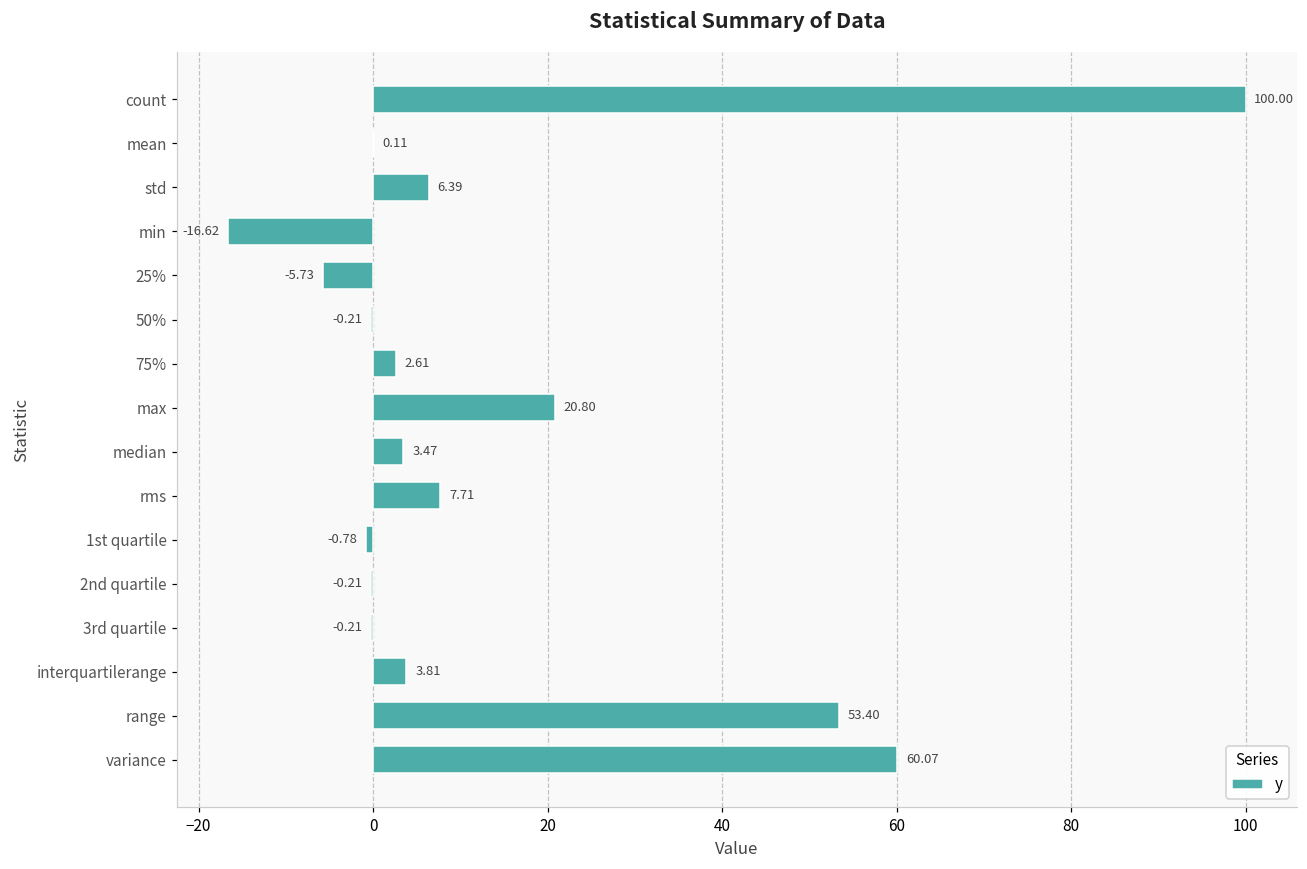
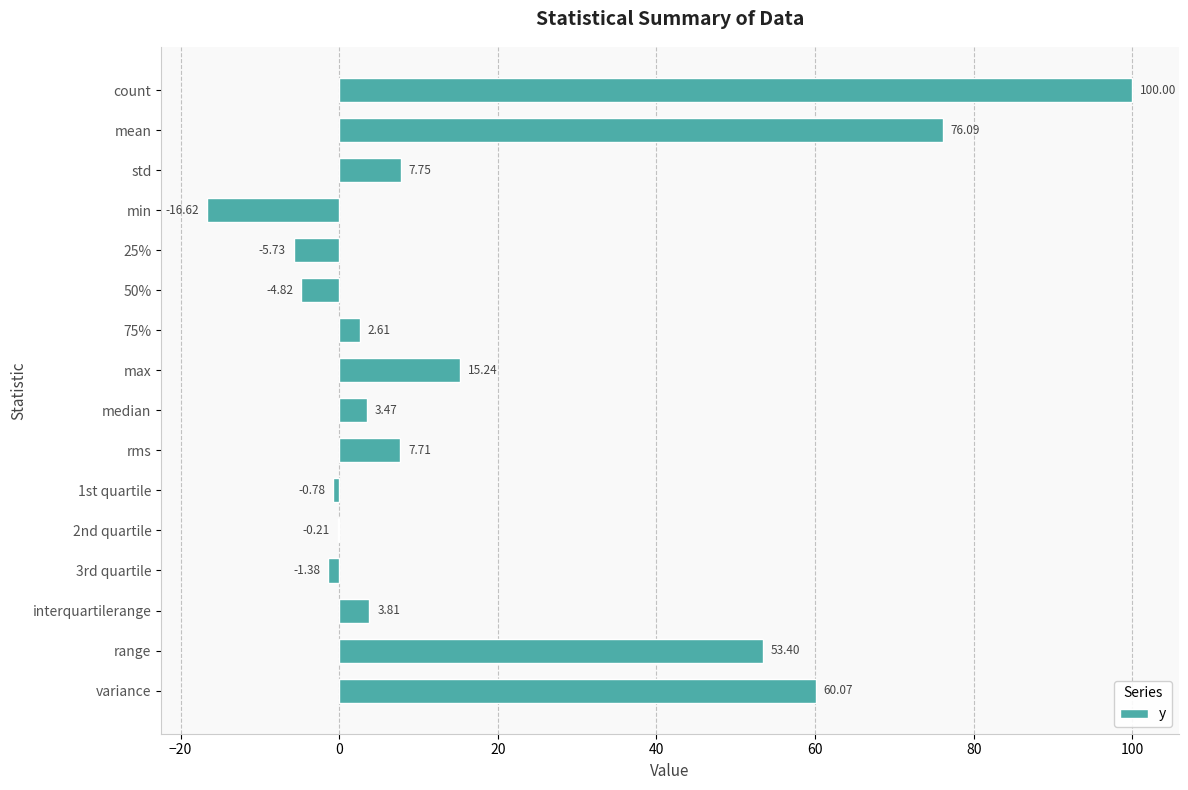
  {
    "count": 100.00,
-   "mean": 0.11,
-   "std": 6.39,
+   "mean": 76.09,
+   "std": 7.75,
    "min": -16.62,
    "25%": -5.73,
-   "50%": -0.21,
+   "50%": -4.82,
    "75%": 2.61,
-   "max": 20.80,
+   "max": 15.24,
    "median": 3.47,
    "rms": 7.71,
    "1st quartile": -0.78,
    "2nd quartile": -0.21,
-   "3rd quartile": -0.21,
+   "3rd quartile": -1.38,
    "interquartilerange": 3.81,
    "range": 53.40,
    "variance": 60.07
  }
